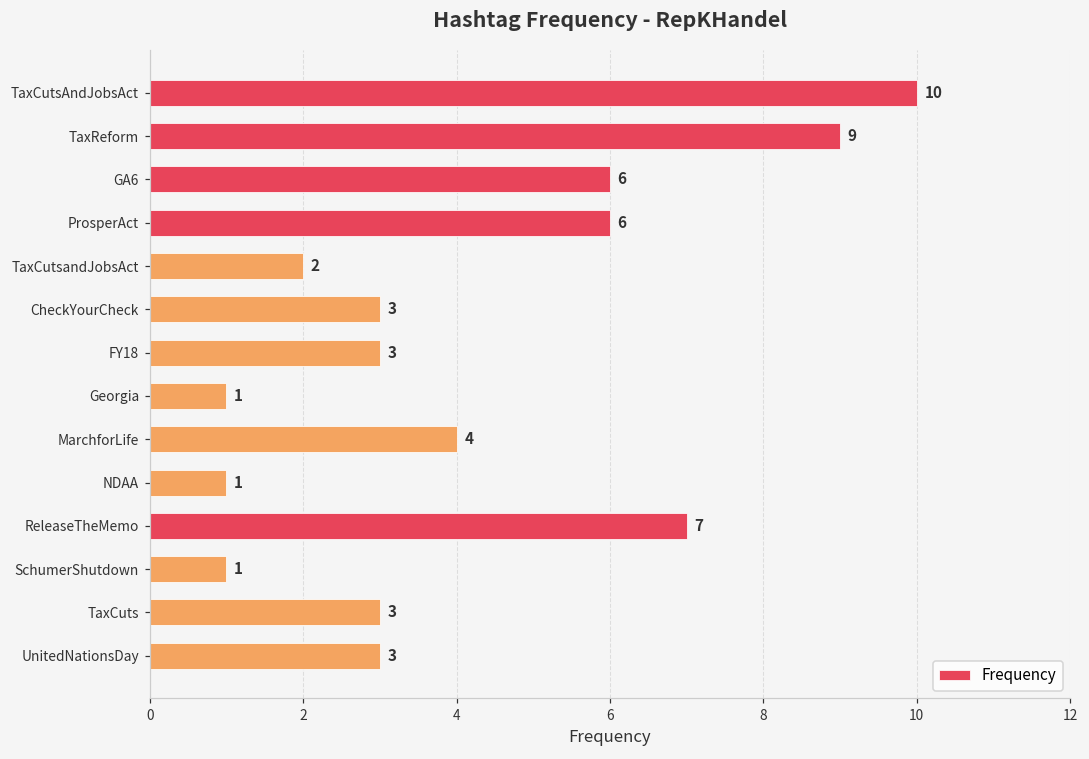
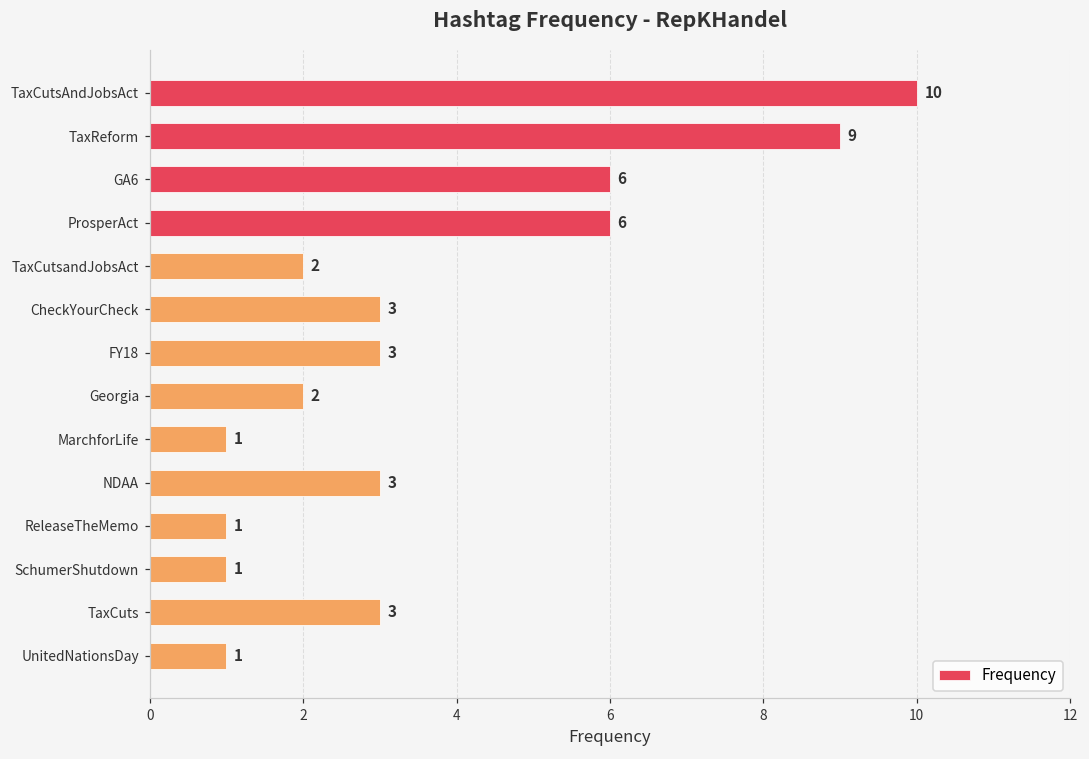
  {
    "TaxCutsAndJobsAct": 10,
    "TaxReform": 9,
    "GA6": 6,
    "ProsperAct": 6,
    "TaxCutsandJobsAct": 2,
    "CheckYourCheck": 3,
    "FY18": 3,
-   "Georgia": 1,
-   "MarchforLife": 4,
-   "NDAA": 1,
-   "ReleaseTheMemo": 7,
+   "Georgia": 2,
+   "MarchforLife": 1,
+   "NDAA": 3,
+   "ReleaseTheMemo": 1,
    "SchumerShutdown": 1,
    "TaxCuts": 3,
-   "UnitedNationsDay": 3
+   "UnitedNationsDay": 1
  }
